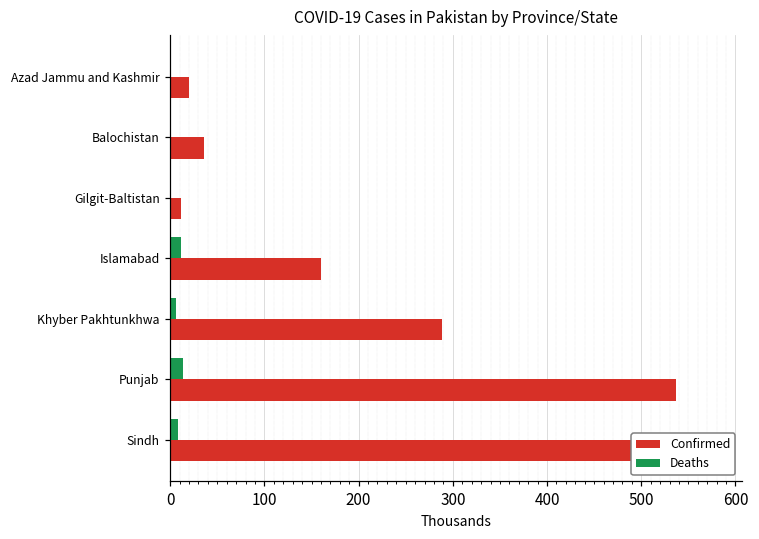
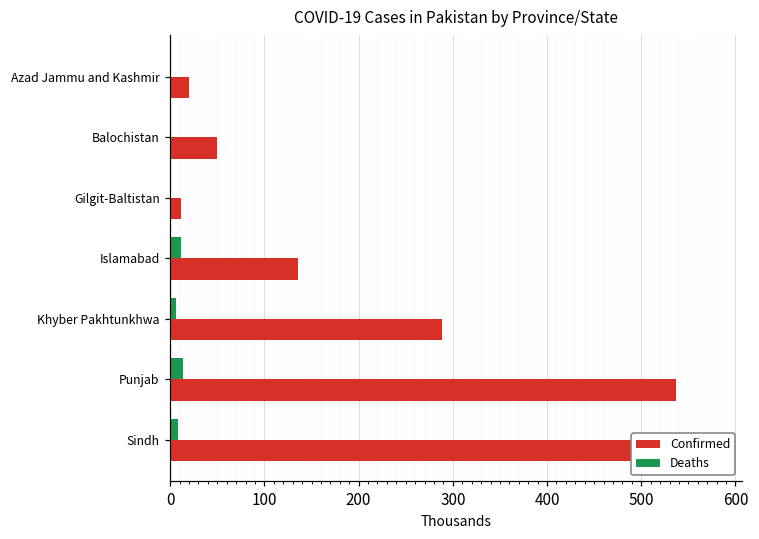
  {
    "Confirmed": {
      "Azad Jammu and Kashmir": 20,
-     "Balochistan": 40,
+     "Balochistan": 50,
      "Gilgit-Baltistan": 10,
-     "Islamabad": 160,
+     "Islamabad": 140,
      "Khyber Pakhtunkhwa": 290,
      "Punjab": 540
    },
    "Deaths": {
      "Islamabad": 10,
      "Khyber Pakhtunkhwa": 10,
      "Punjab": 10,
      "Sindh": 10
    }
  }
